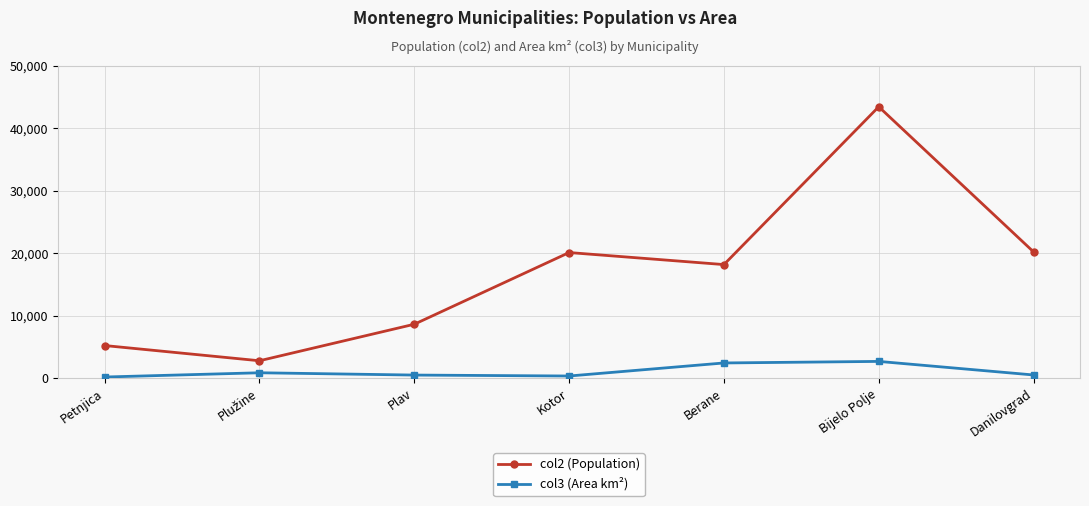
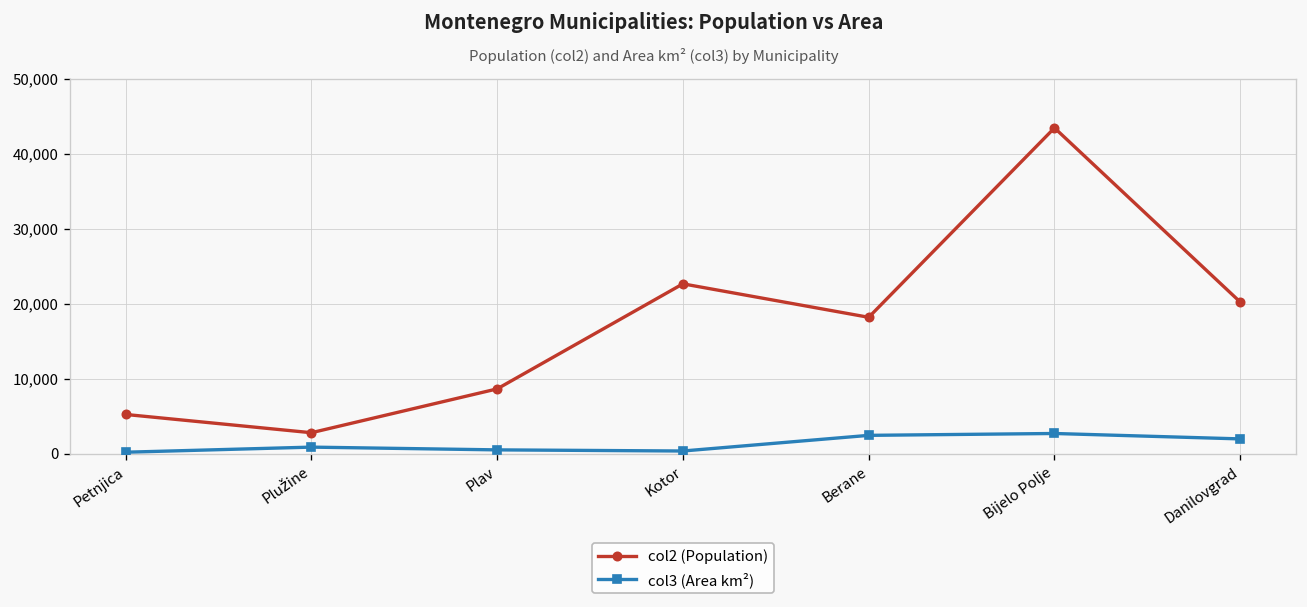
  {
    "col2 (Population)": {
      "Petnjica": "5,000",
      "Plužine": "3,000",
      "Plav": "9,000",
-     "Kotor": "20,000",
+     "Kotor": "23,000",
      "Berane": "18,000",
      "Bijelo Polje": "43,000",
      "Danilovgrad": "20,000"
    },
    "col3 (Area km²)": {
      "Petnjica": "0",
      "Plužine": "1,000",
      "Plav": "0",
      "Kotor": "0",
      "Berane": "2,000",
      "Bijelo Polje": "3,000",
-     "Danilovgrad": "1,000"
+     "Danilovgrad": "2,000"
    }
  }
